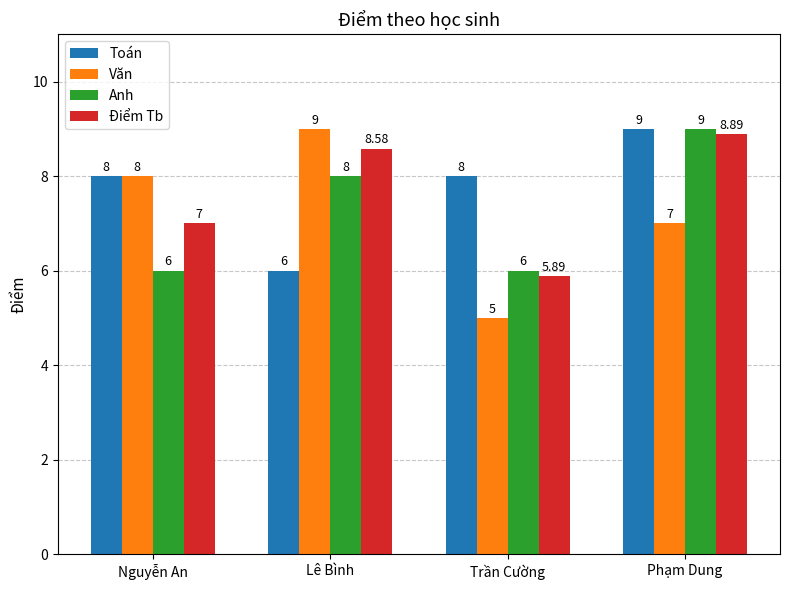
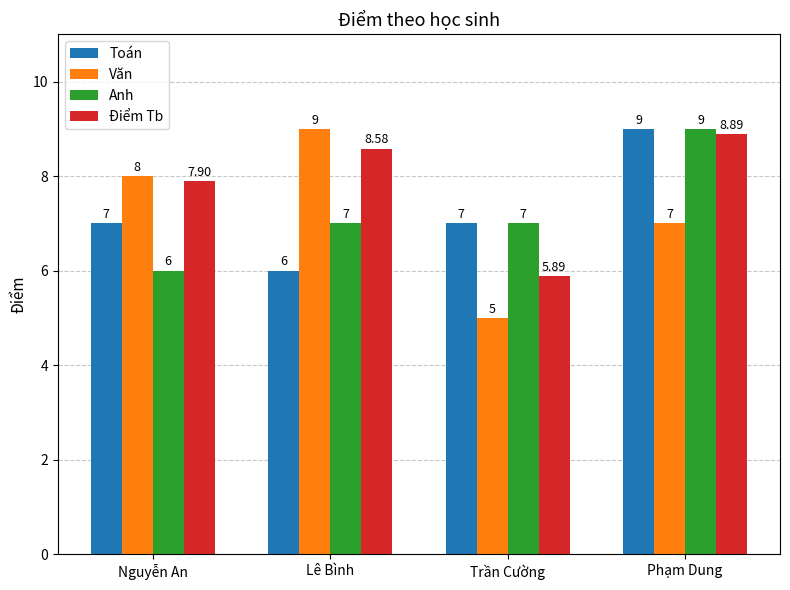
  {
    "Toán": {
-     "Nguyễn An": 8,
+     "Nguyễn An": 7,
      "Lê Bình": 6,
-     "Trần Cường": 8,
+     "Trần Cường": 7,
      "Phạm Dung": 9
    },
    "Văn": {
      "Nguyễn An": 8,
      "Lê Bình": 9,
      "Trần Cường": 5,
      "Phạm Dung": 7
    },
    "Anh": {
      "Nguyễn An": 6,
-     "Lê Bình": 8,
-     "Trần Cường": 6,
+     "Lê Bình": 7,
+     "Trần Cường": 7,
      "Phạm Dung": 9
    },
    "Điểm Tb": {
-     "Nguyễn An": 7,
+     "Nguyễn An": 7.90,
      "Lê Bình": 8.58,
      "Trần Cường": 5.89,
      "Phạm Dung": 8.89
    }
  }
